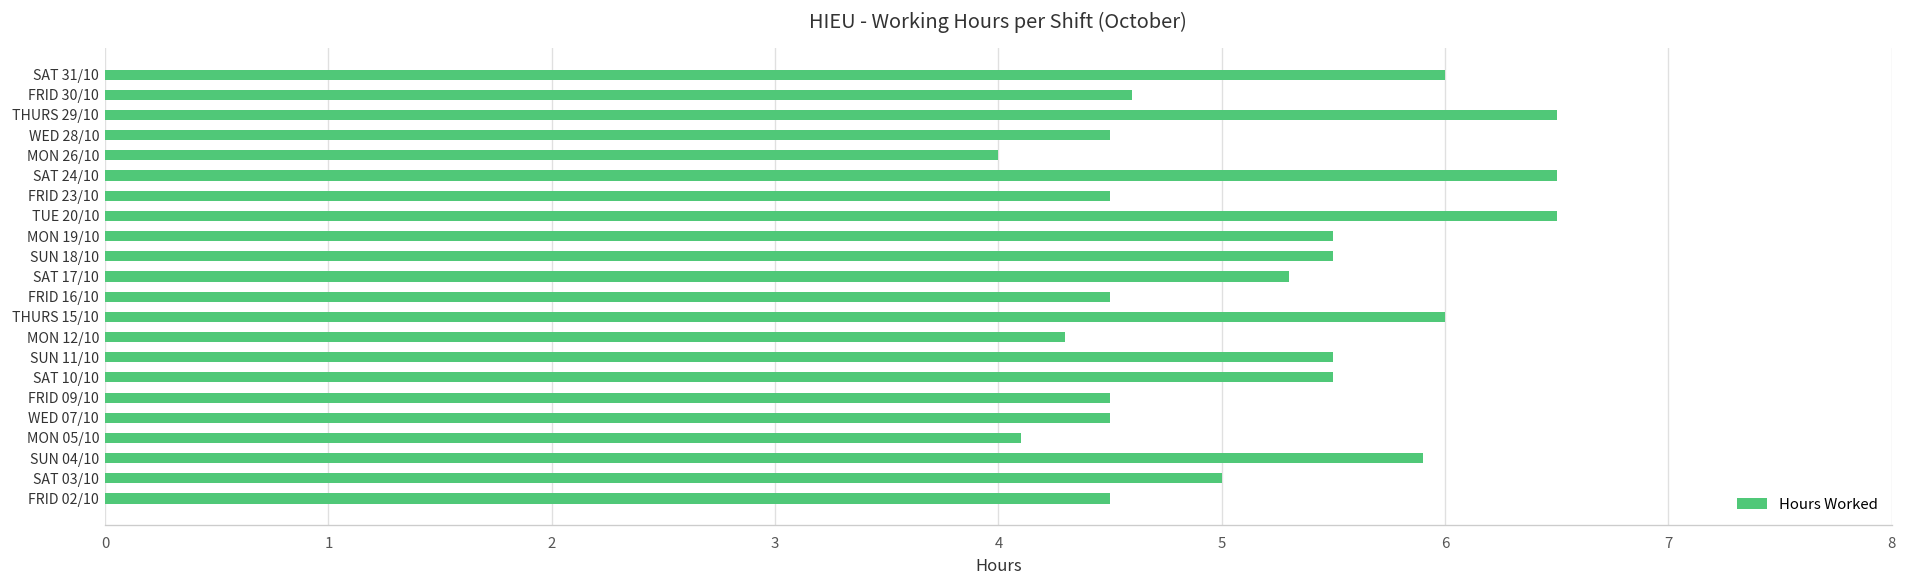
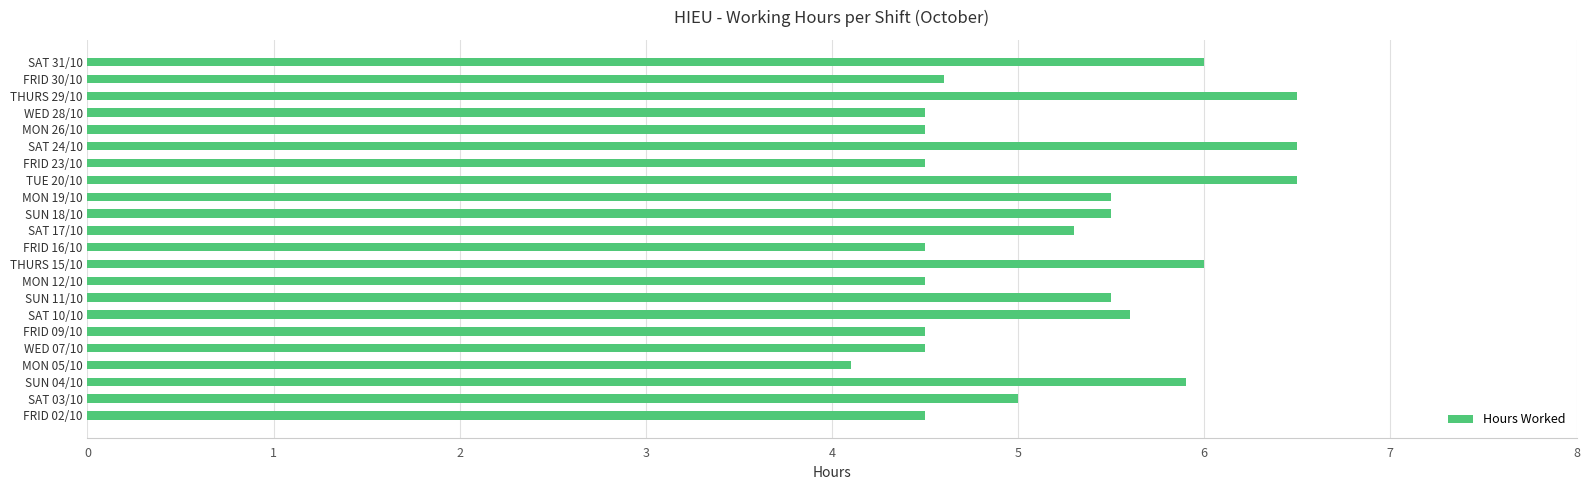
  {
    "SAT 31/10": 6.0,
    "FRID 30/10": 4.6,
    "THURS 29/10": 6.5,
    "WED 28/10": 4.5,
-   "MON 26/10": 4.0,
+   "MON 26/10": 4.5,
    "SAT 24/10": 6.5,
    "FRID 23/10": 4.5,
    "TUE 20/10": 6.5,
    "MON 19/10": 5.5,
    "SUN 18/10": 5.5,
    "SAT 17/10": 5.3,
    "FRID 16/10": 4.5,
    "THURS 15/10": 6.0,
-   "MON 12/10": 4.3,
+   "MON 12/10": 4.5,
    "SUN 11/10": 5.5,
-   "SAT 10/10": 5.5,
+   "SAT 10/10": 5.6,
    "FRID 09/10": 4.5,
    "WED 07/10": 4.5,
    "MON 05/10": 4.1,
    "SUN 04/10": 5.9,
    "SAT 03/10": 5.0,
    "FRID 02/10": 4.5
  }
